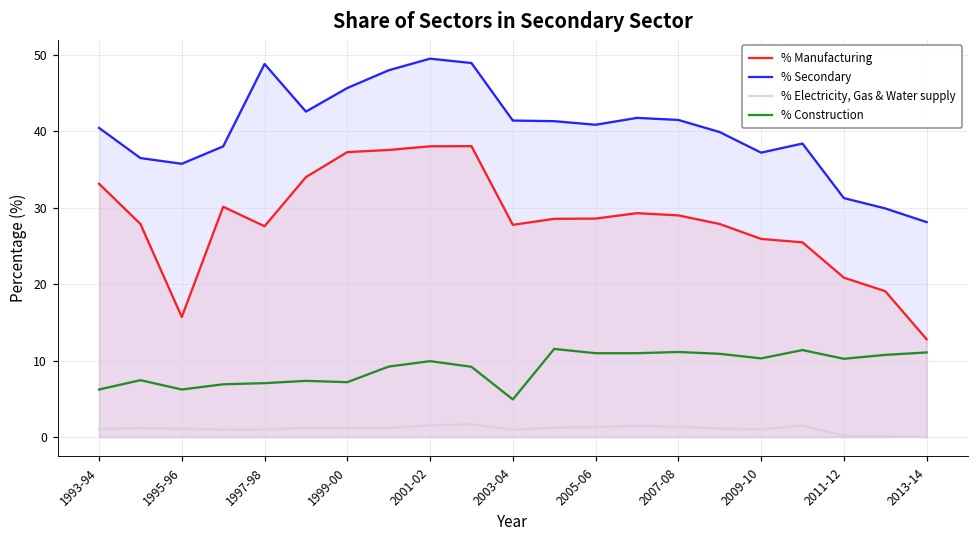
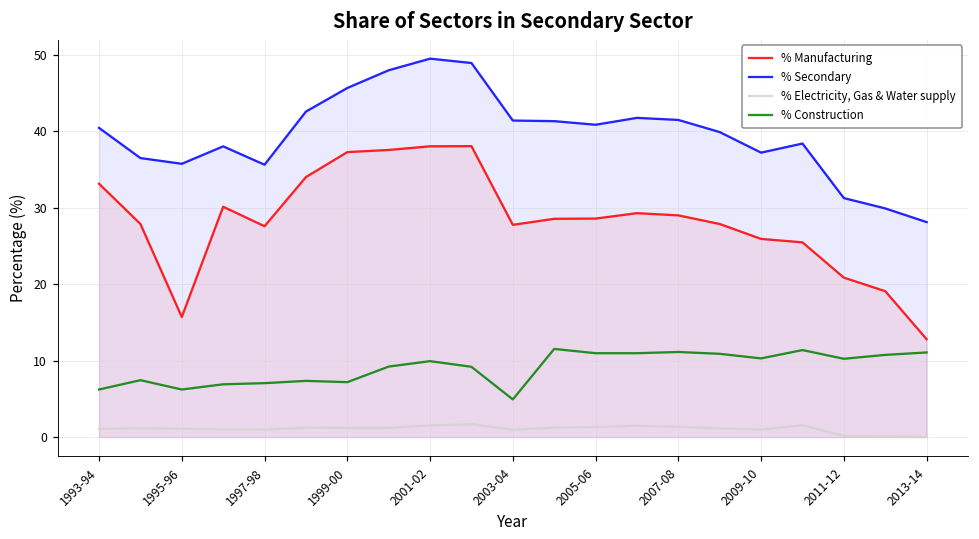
  {
    "% Manufacturing": {
      "1993-94": 33,
      "1995-96": 16,
      "1997-98": 28,
      "1999-00": 37,
      "2001-02": 38,
      "2003-04": 28,
      "2005-06": 29,
      "2007-08": 29,
      "2009-10": 26,
      "2011-12": 21,
      "2013-14": 13
    },
    "% Secondary": {
      "1993-94": 40,
      "1995-96": 36,
-     "1997-98": 49,
+     "1997-98": 36,
      "1999-00": 46,
      "2001-02": 50,
      "2003-04": 41,
      "2005-06": 41,
      "2007-08": 42,
      "2009-10": 37,
      "2011-12": 31,
      "2013-14": 28
    },
    "% Electricity, Gas & Water supply": {
      "1993-94": 1,
      "1995-96": 1,
      "1997-98": 1,
      "1999-00": 1,
      "2001-02": 2,
      "2003-04": 1,
      "2005-06": 1,
      "2007-08": 1,
      "2009-10": 1,
      "2011-12": 0,
      "2013-14": 0
    },
    "% Construction": {
      "1993-94": 6,
      "1995-96": 6,
      "1997-98": 7,
      "1999-00": 7,
      "2001-02": 10,
      "2003-04": 5,
      "2005-06": 11,
      "2007-08": 11,
      "2009-10": 10,
      "2011-12": 10,
      "2013-14": 11
    }
  }
